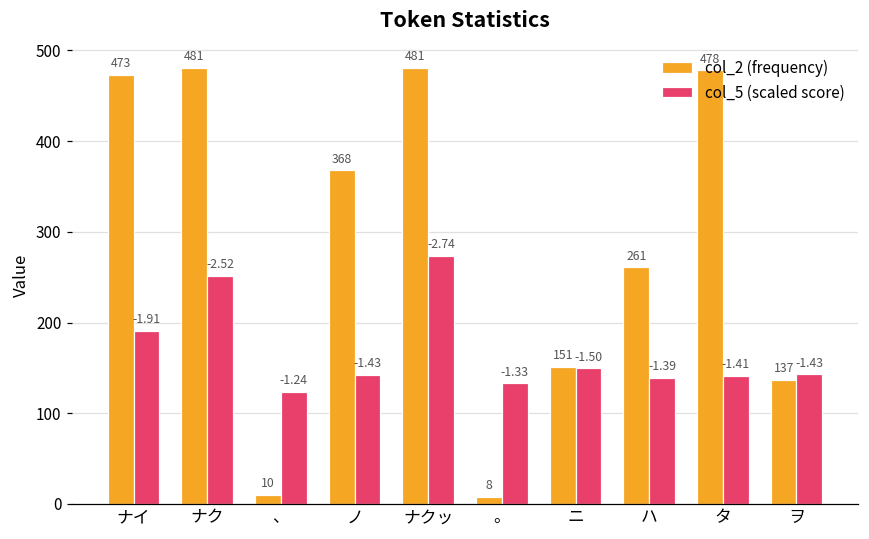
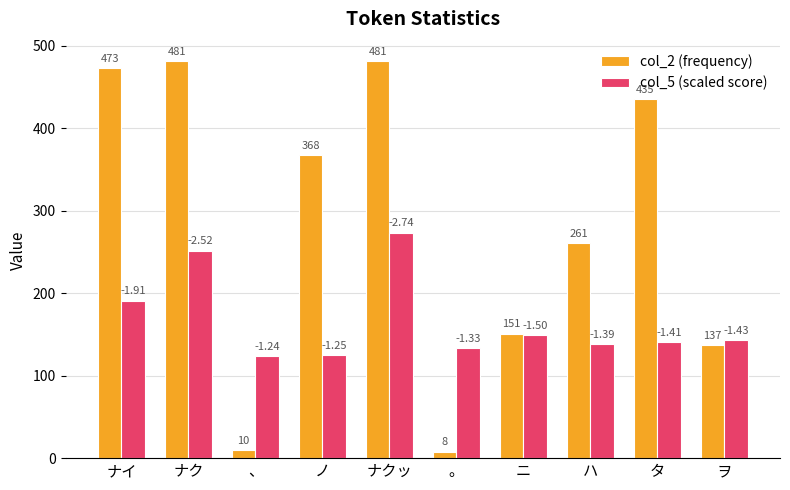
  {
    "col_2 (frequency)": {
      "ナイ": 473,
      "ナク": 481,
      "、": 10,
      "ノ": 368,
      "ナクッ": 481,
      "。": 8,
      "ニ": 151,
      "ハ": 261,
-     "タ": 478,
+     "タ": 435,
      "ヲ": 137
    },
    "col_5 (scaled score)": {
-     "ノ": -1.43
+     "ノ": -1.25
    }
  }
